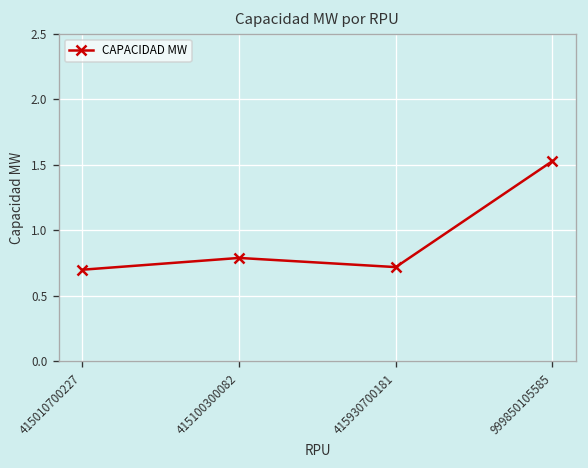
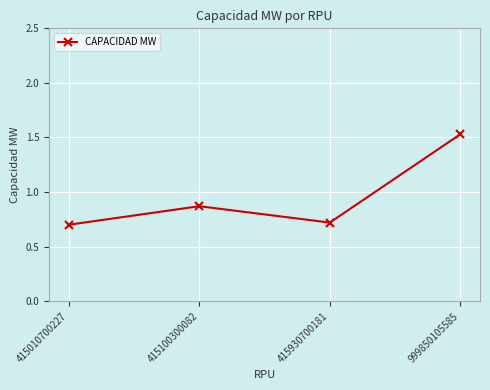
  {
    "415010700227": 0.70,
-   "415100300082": 0.79,
+   "415100300082": 0.87,
    "415930700181": 0.72,
    "999850105585": 1.53
  }
